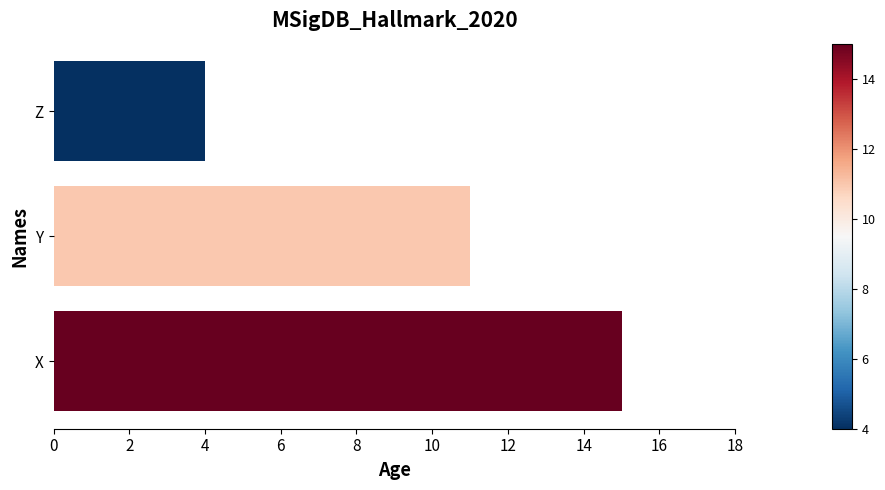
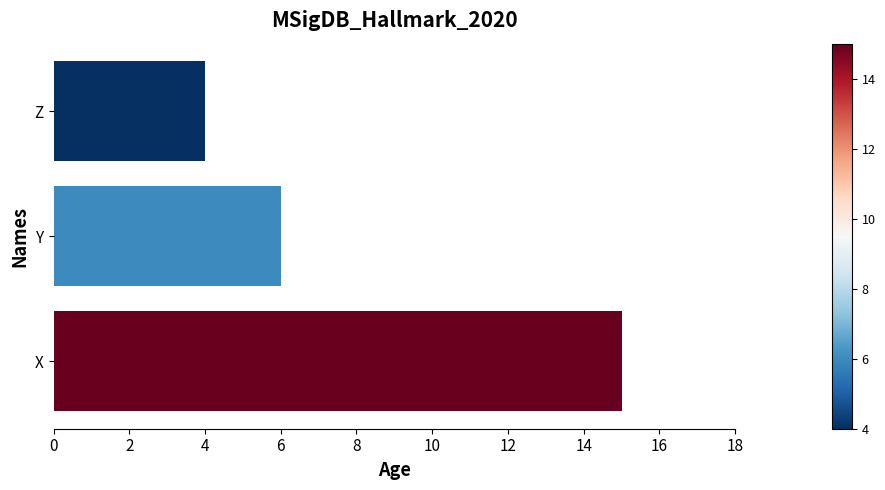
  {
    "Z": 4,
-   "Y": 11,
+   "Y": 6,
    "X": 15
  }
